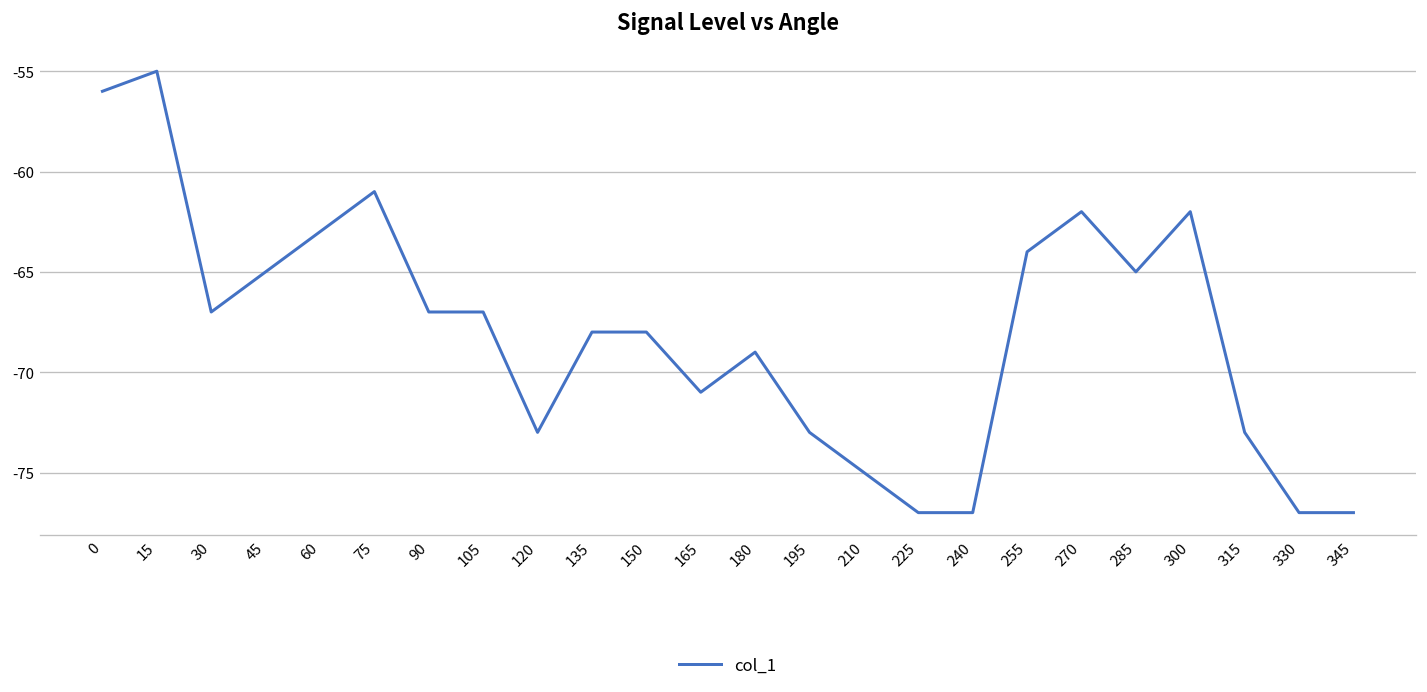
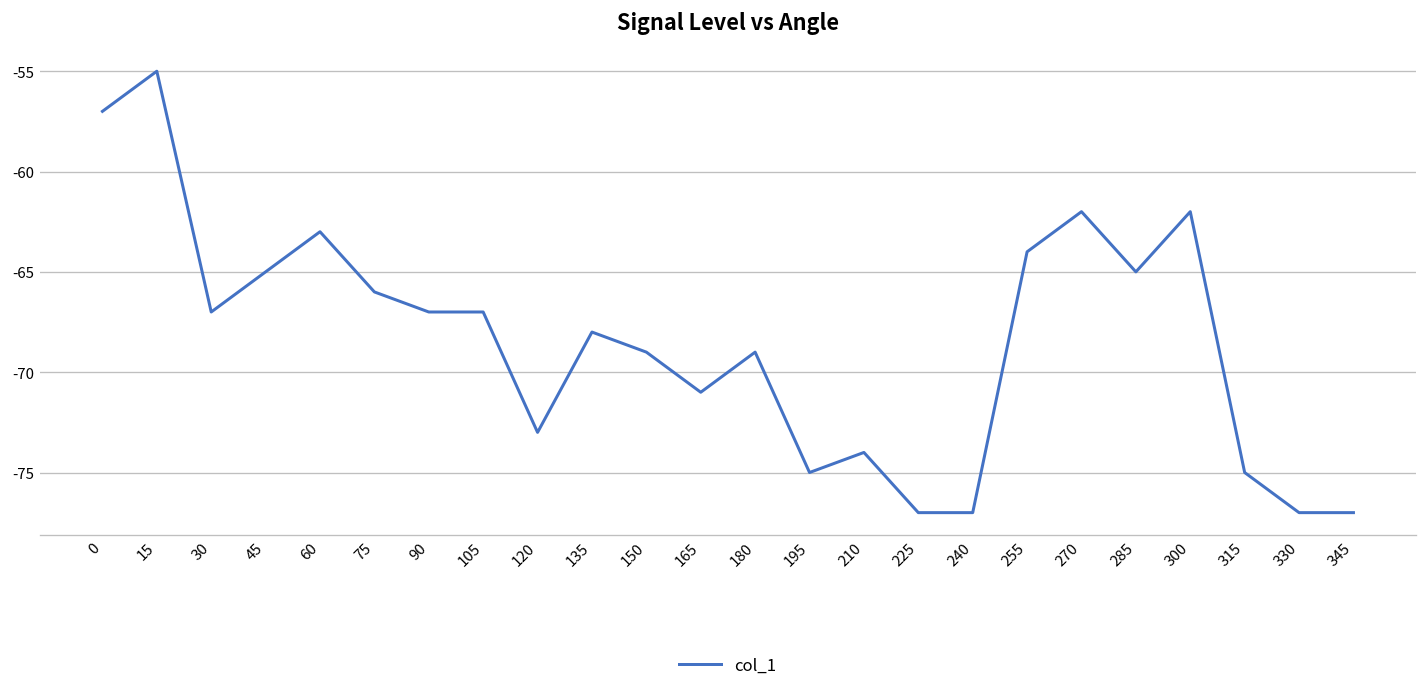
  {
-   "0": -56,
+   "0": -57,
    "15": -55,
    "30": -67,
    "45": -65,
    "60": -63,
-   "75": -61,
+   "75": -66,
    "90": -67,
    "105": -67,
    "120": -73,
    "135": -68,
-   "150": -68,
+   "150": -69,
    "165": -71,
    "180": -69,
-   "195": -73,
-   "210": -75,
+   "195": -75,
+   "210": -74,
    "225": -77,
    "240": -77,
    "255": -64,
    "270": -62,
    "285": -65,
    "300": -62,
-   "315": -73,
+   "315": -75,
    "330": -77,
    "345": -77
  }
